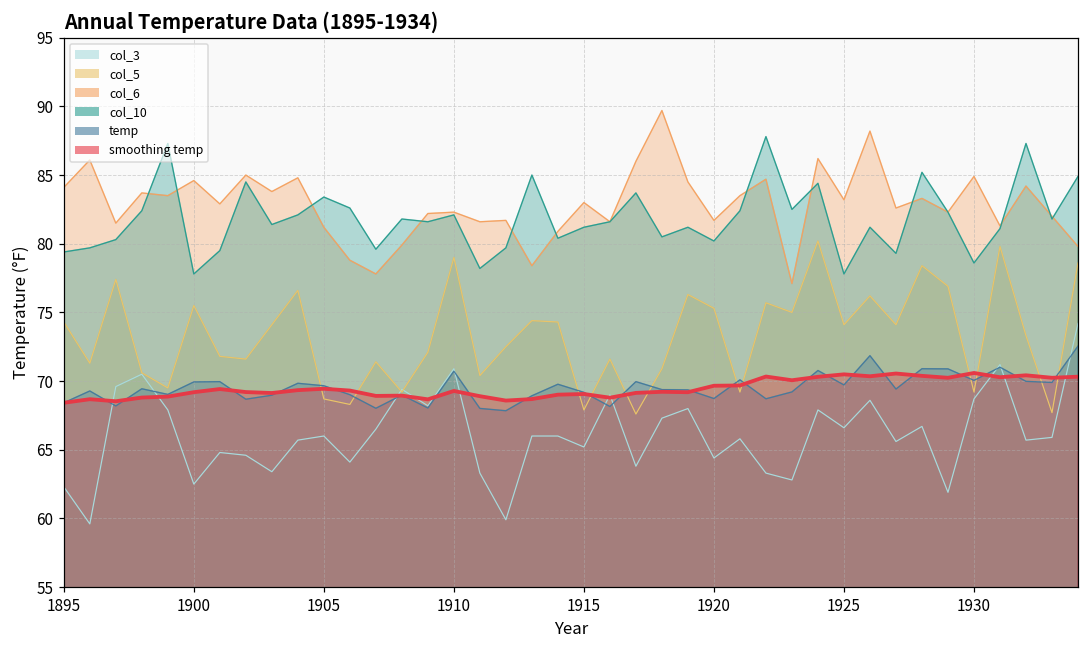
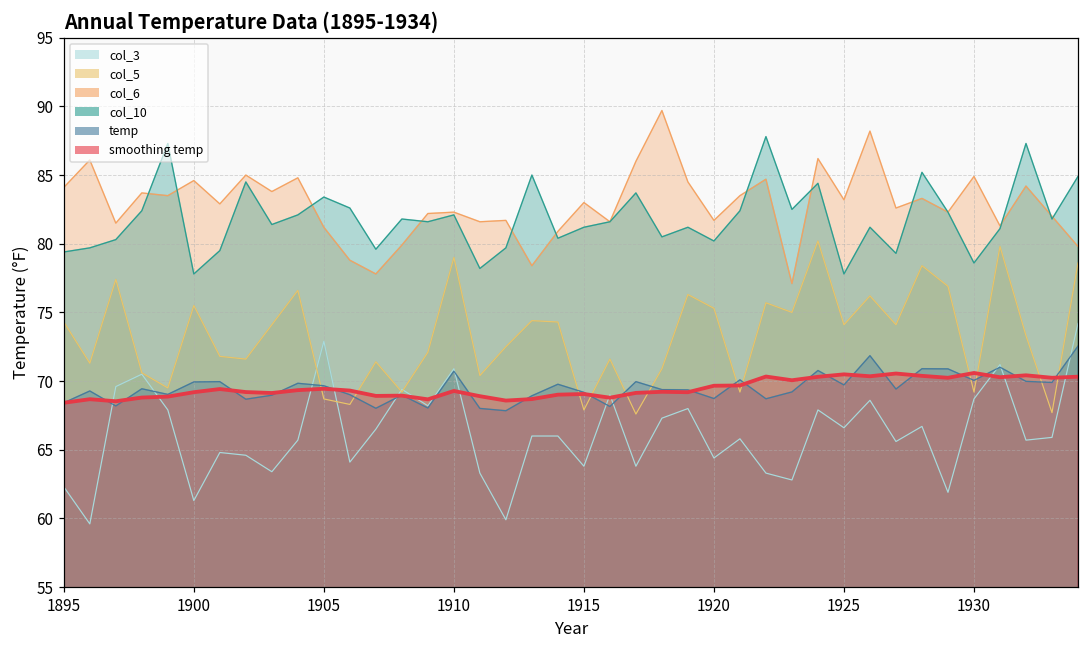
  {
    "col_3": {
      "1895": 62.3,
-     "1900": 62.5,
-     "1905": 66.0,
-     "1915": 65.2,
+     "1900": 61.3,
+     "1905": 72.9,
+     "1915": 63.8,
      "1920": 64.4,
      "1925": 66.6,
      "1930": 68.7
    }
  }
